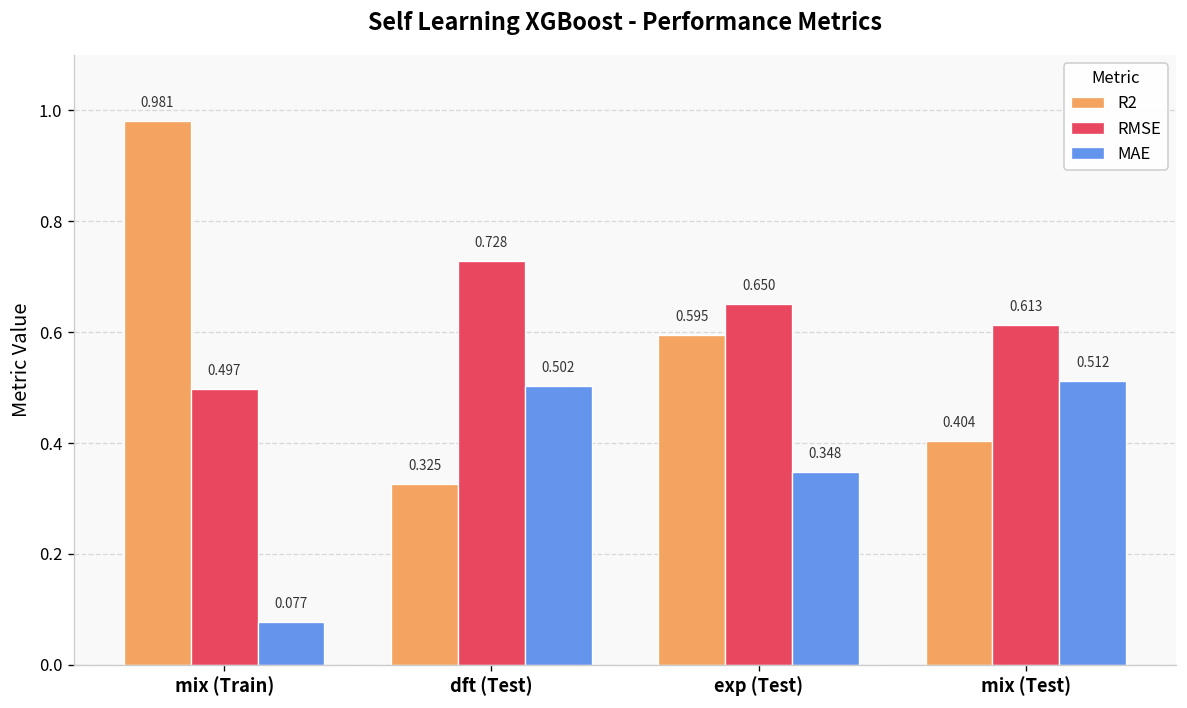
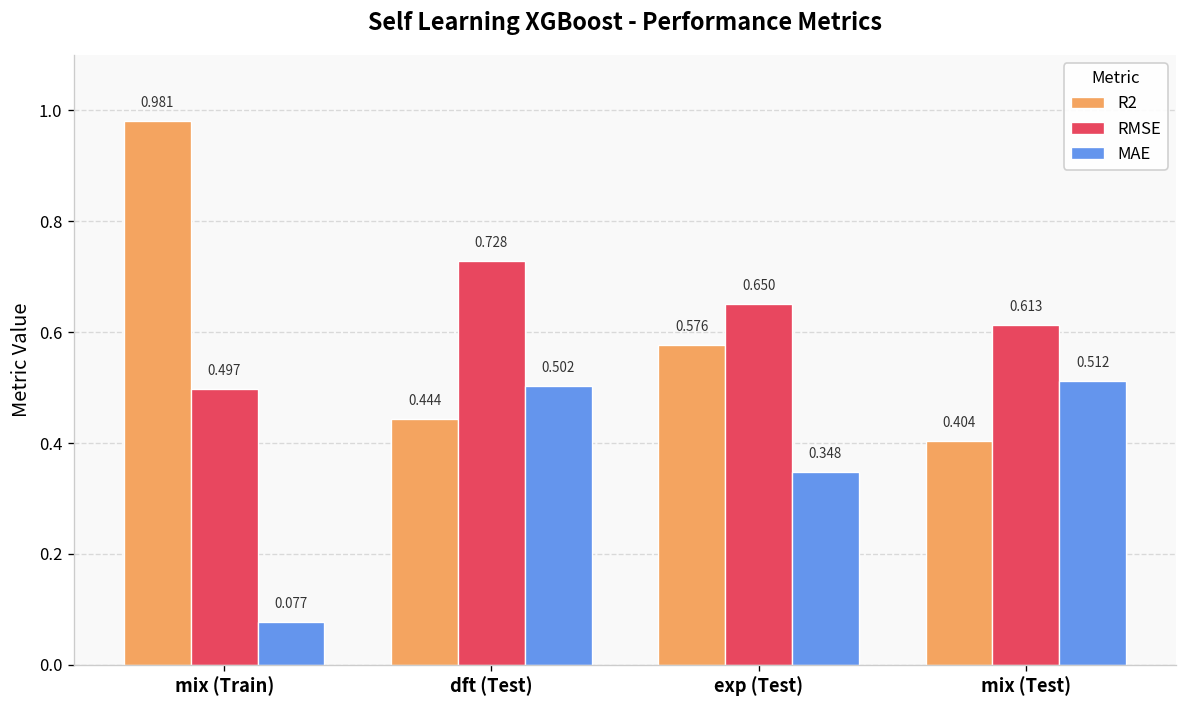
  {
    "R2": {
      "mix (Train)": 0.981,
-     "dft (Test)": 0.325,
-     "exp (Test)": 0.595,
+     "dft (Test)": 0.444,
+     "exp (Test)": 0.576,
      "mix (Test)": 0.404
    },
    "RMSE": {
      "mix (Train)": 0.497,
      "dft (Test)": 0.728,
      "exp (Test)": 0.650,
      "mix (Test)": 0.613
    },
    "MAE": {
      "mix (Train)": 0.077,
      "dft (Test)": 0.502,
      "exp (Test)": 0.348,
      "mix (Test)": 0.512
    }
  }
